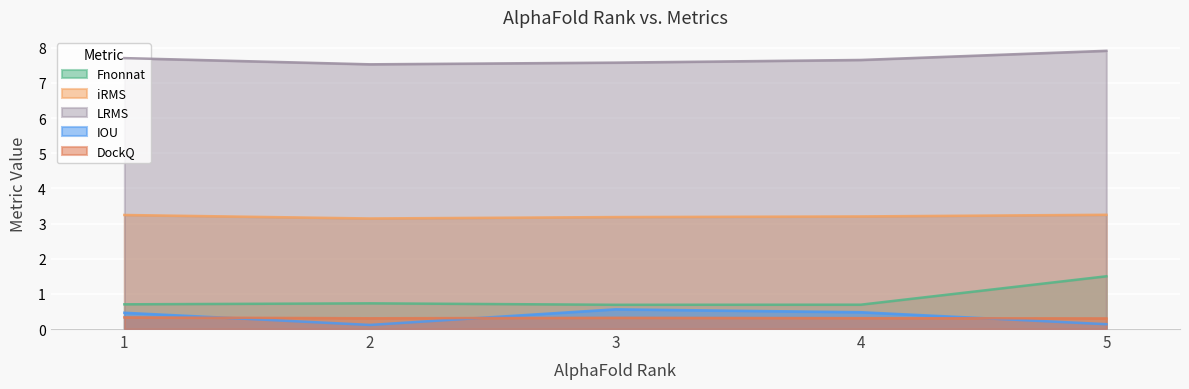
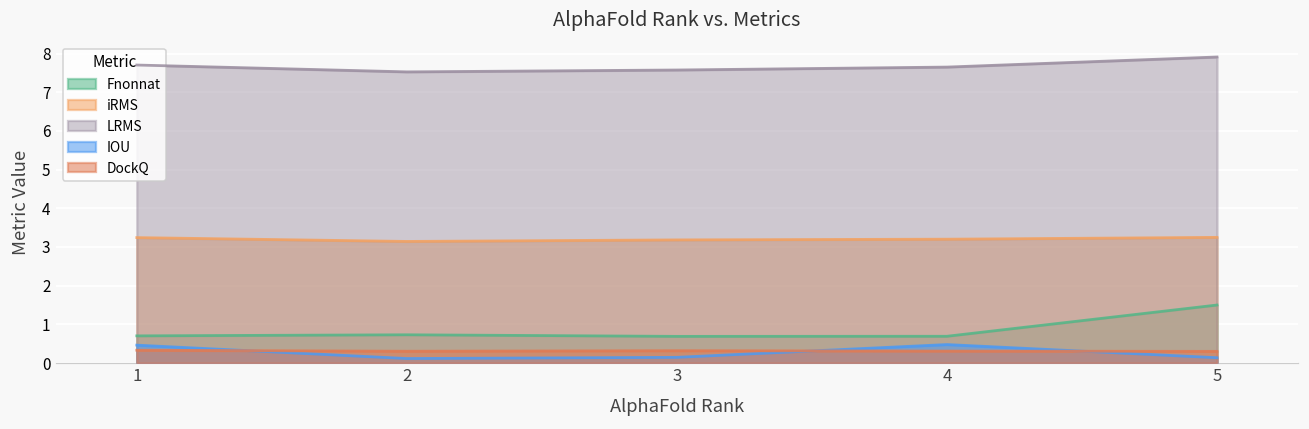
  {
    "Fnonnat": {
      "1": 0.7,
      "2": 0.7,
      "3": 0.7,
      "4": 0.7,
      "5": 1.5
    },
    "LRMS": {
      "2": 7.5,
      "3": 7.6,
      "4": 7.7,
      "5": 7.9
    },
    "IOU": {
      "1": 0.5,
      "2": 0.1,
-     "3": 0.6,
+     "3": 0.1,
      "4": 0.5,
      "5": 0.1
    }
  }
